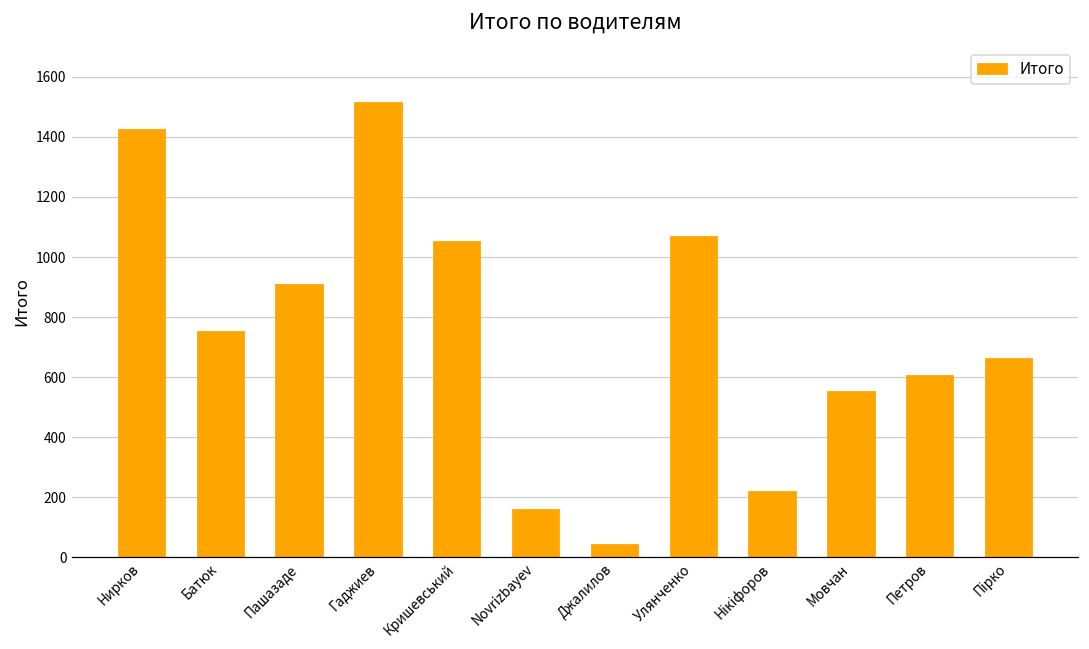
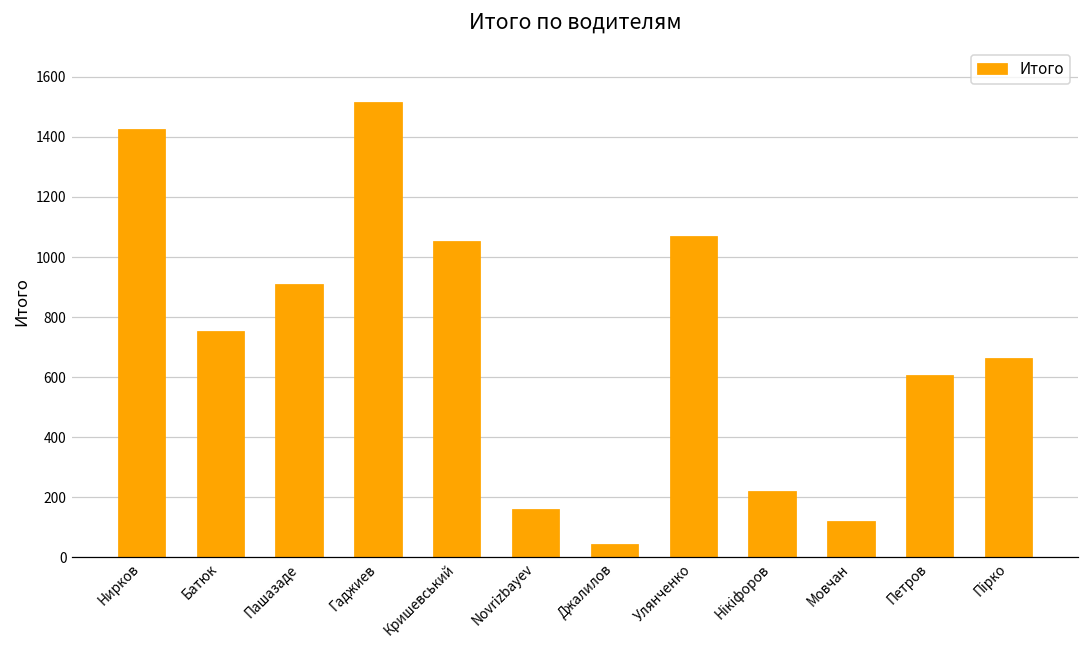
  {
    "Нирков": 1430,
    "Батюк": 750,
    "Пашазаде": 910,
    "Гаджиев": 1520,
    "Кришевський": 1050,
    "Novrizbayev": 160,
    "Джалилов": 40,
    "Улянченко": 1070,
    "Нікіфоров": 220,
-   "Мовчан": 550,
+   "Мовчан": 120,
    "Петров": 610,
    "Пірко": 670
  }
